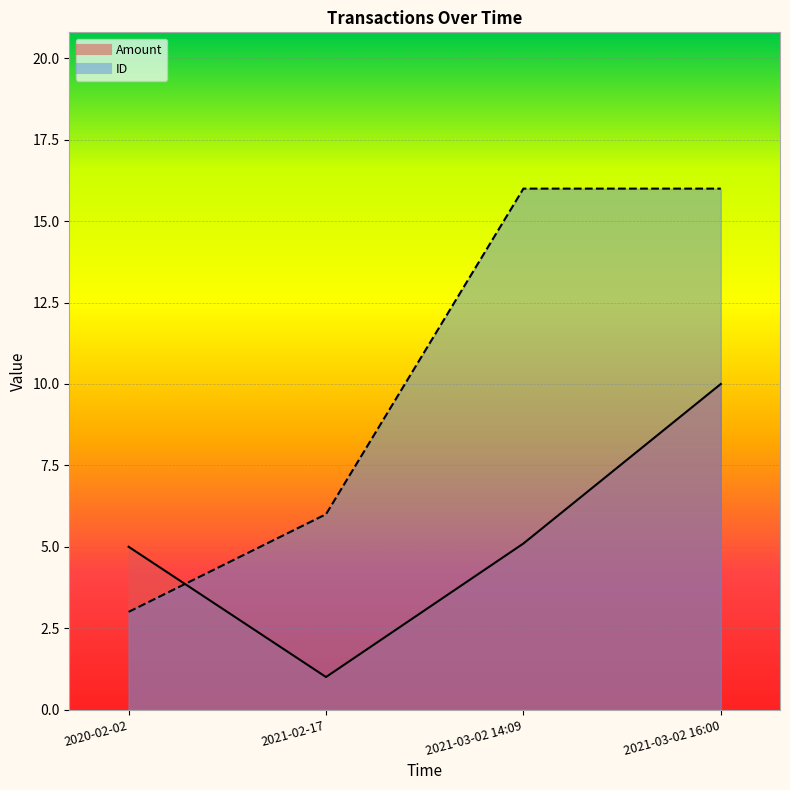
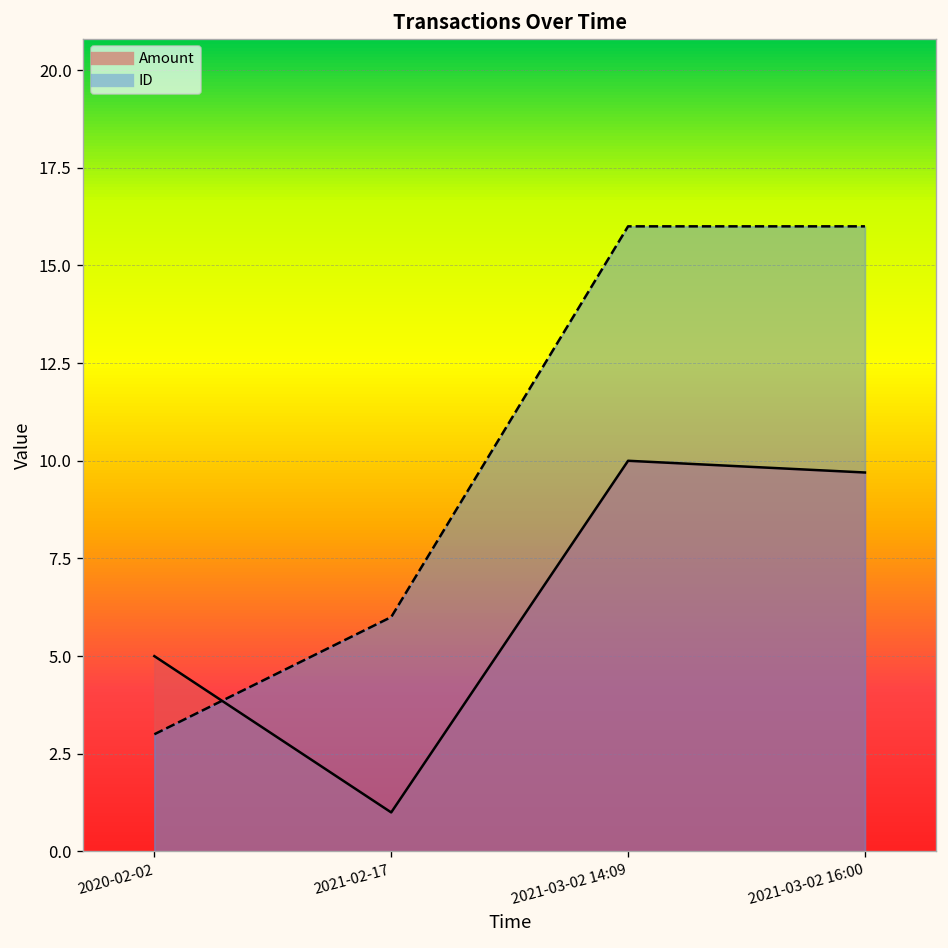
  {
    "Amount": {
      "2020-02-02": 5.0,
      "2021-02-17": 1.0,
-     "2021-03-02 14:09": 5.1,
-     "2021-03-02 16:00": 10.0
+     "2021-03-02 14:09": 10.0,
+     "2021-03-02 16:00": 9.7
    },
    "ID": {
      "2020-02-02": 3.0,
      "2021-02-17": 6.0,
      "2021-03-02 14:09": 16.0,
      "2021-03-02 16:00": 16.0
    }
  }
